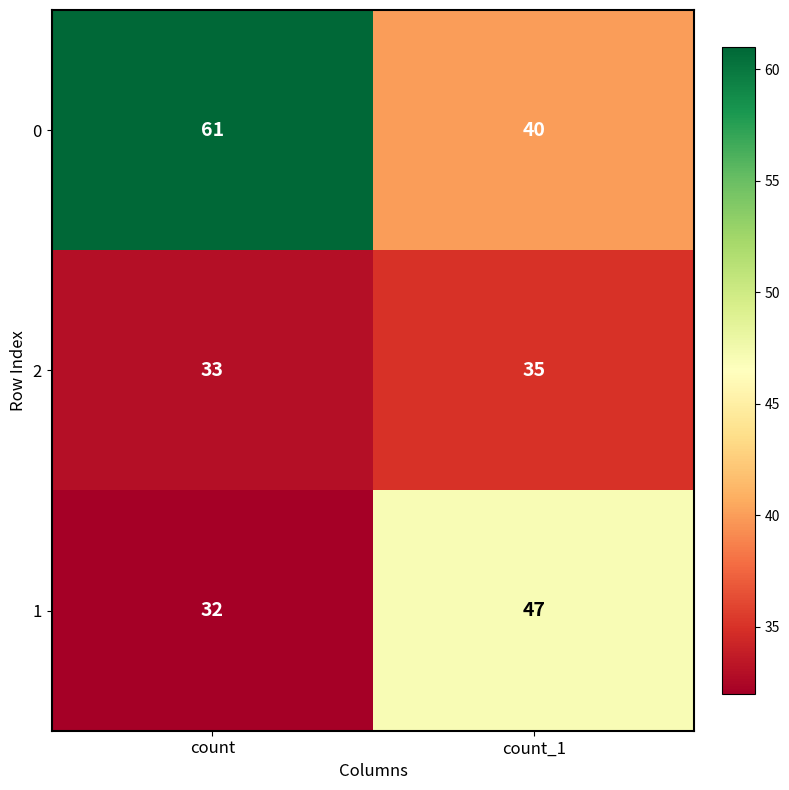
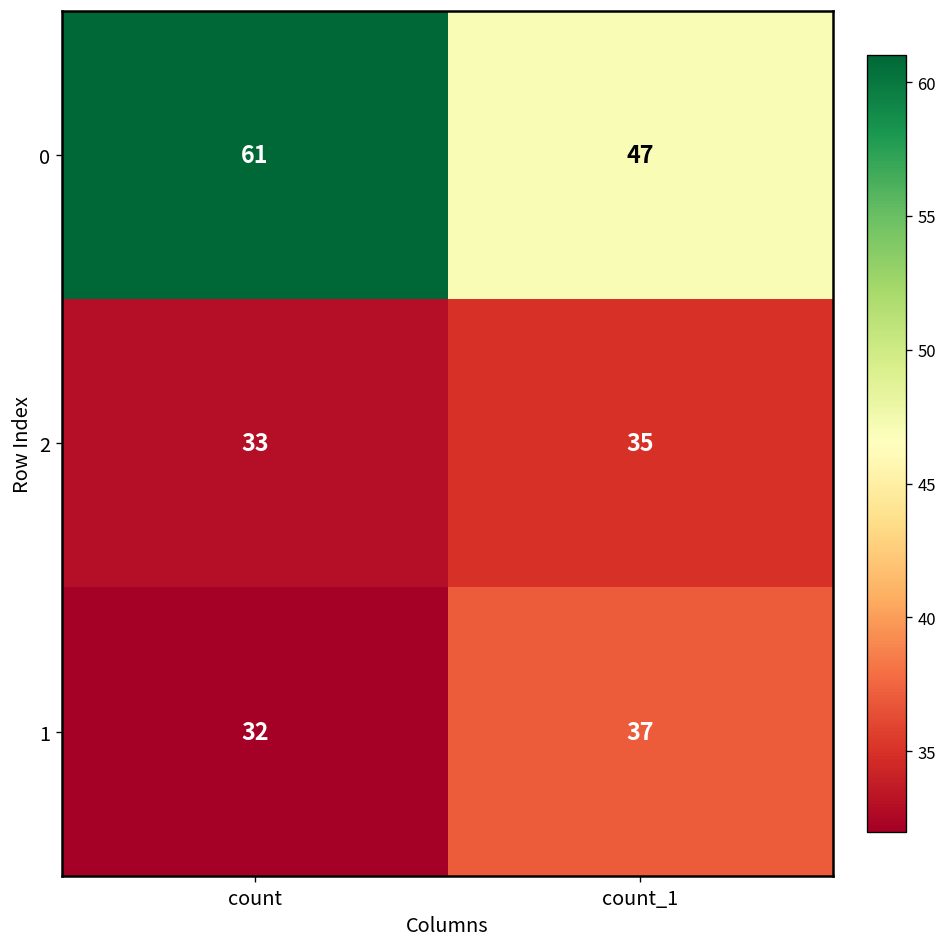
  {
    "0": {
      "count": 61,
-     "count_1": 40
+     "count_1": 47
    },
    "2": {
      "count": 33,
      "count_1": 35
    },
    "1": {
      "count": 32,
-     "count_1": 47
+     "count_1": 37
    }
  }
